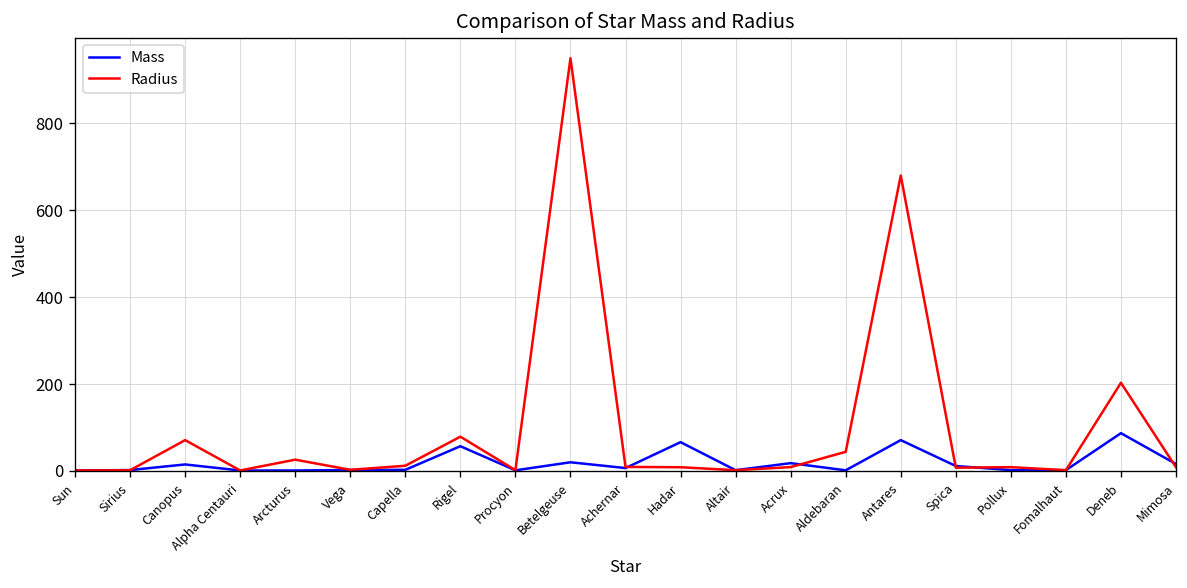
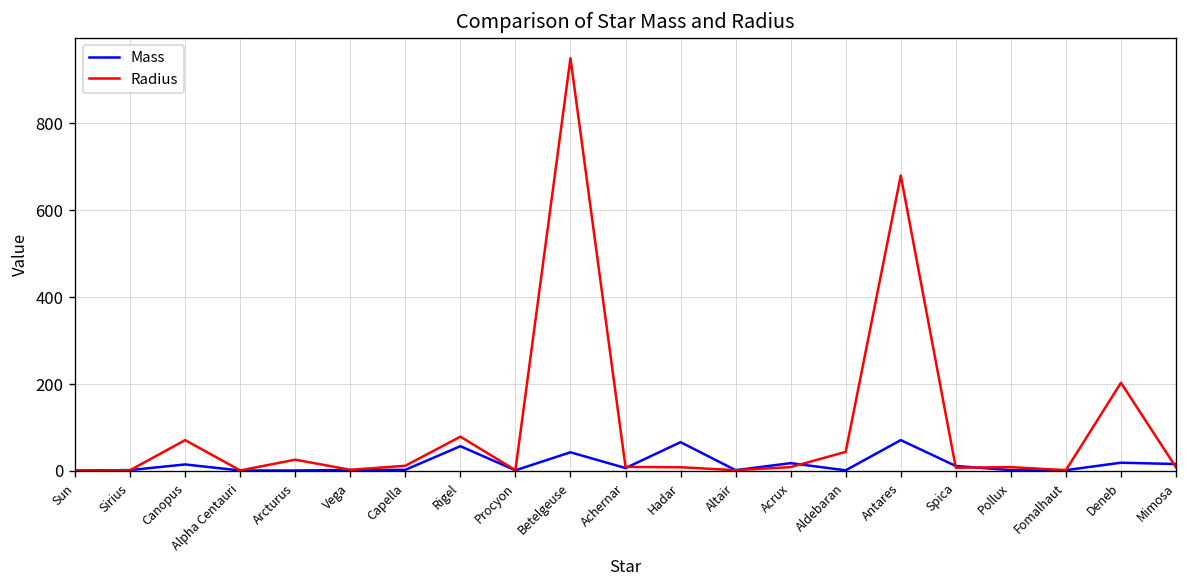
  {
    "Mass": {
      "Canopus": 20,
      "Arcturus": 0,
      "Capella": 0,
      "Rigel": 60,
-     "Betelgeuse": 20,
+     "Betelgeuse": 40,
      "Hadar": 70,
      "Acrux": 20,
      "Aldebaran": 0,
      "Antares": 70,
-     "Deneb": 90,
+     "Deneb": 20,
      "Mimosa": 20
    },
    "Radius": {
      "Canopus": 70,
      "Arcturus": 30,
      "Capella": 10,
      "Rigel": 80,
      "Betelgeuse": 950,
      "Hadar": 10,
      "Acrux": 10,
      "Aldebaran": 40,
      "Antares": 680,
      "Deneb": 200,
      "Mimosa": 10
    }
  }
